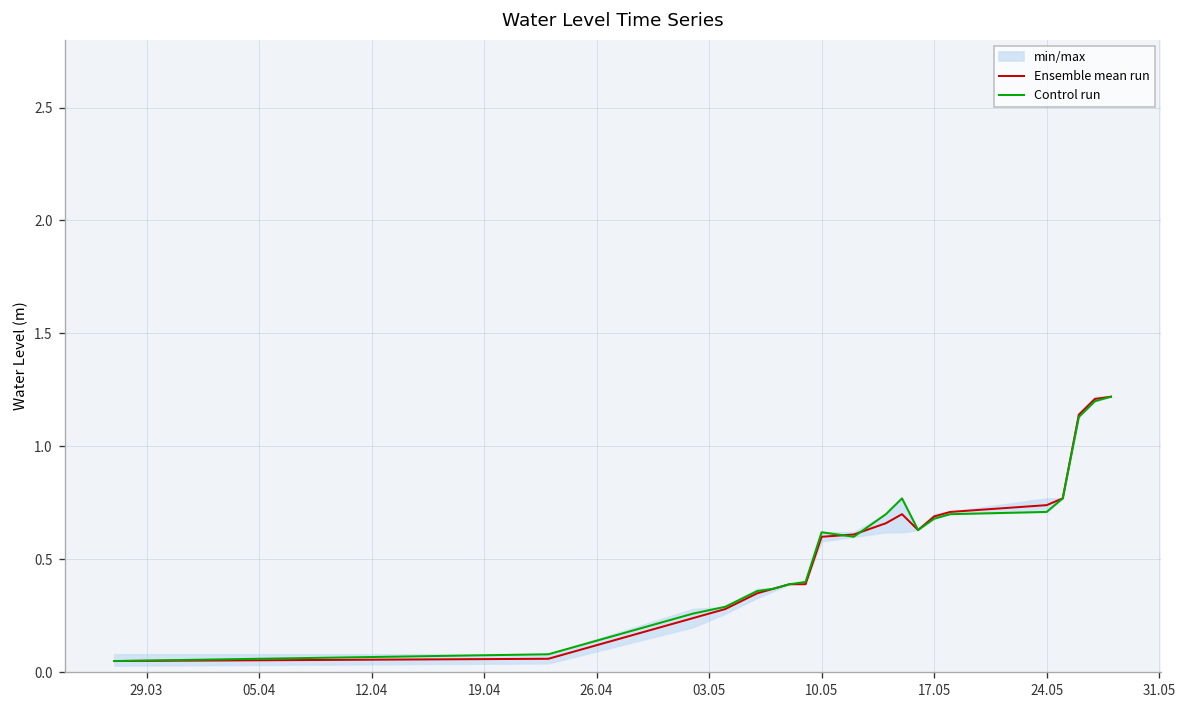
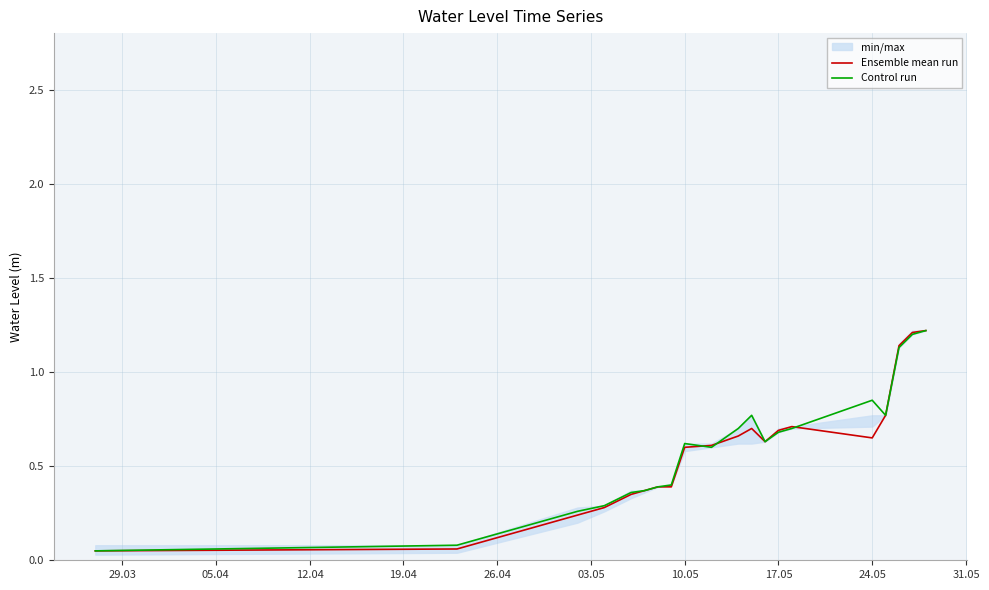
  {
    "Ensemble mean run": {
      "10.05": 0.60,
-     "24.05": 0.74
+     "24.05": 0.65
    },
    "Control run": {
-     "24.05": 0.71
+     "24.05": 0.85
    }
  }
